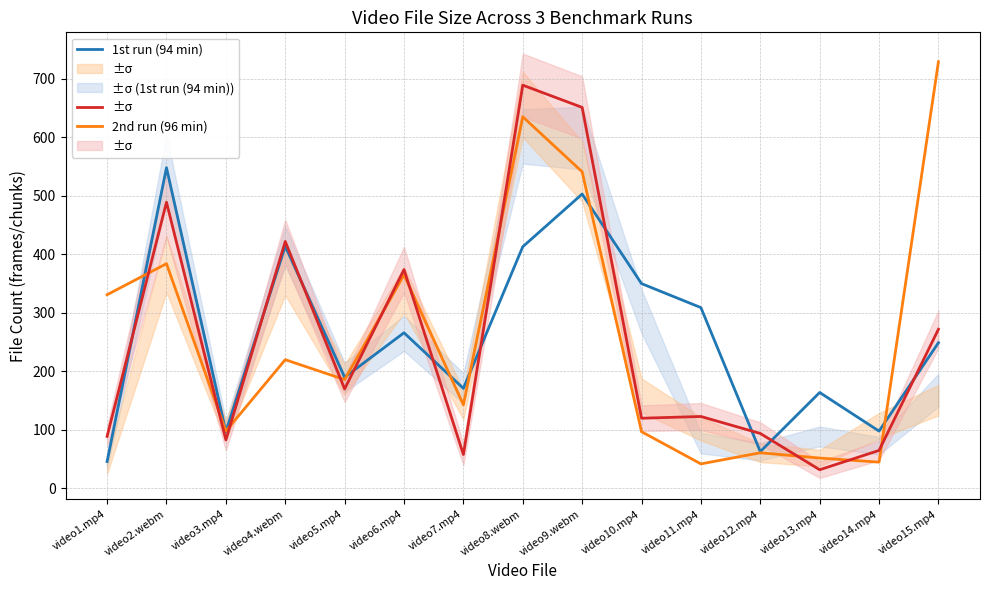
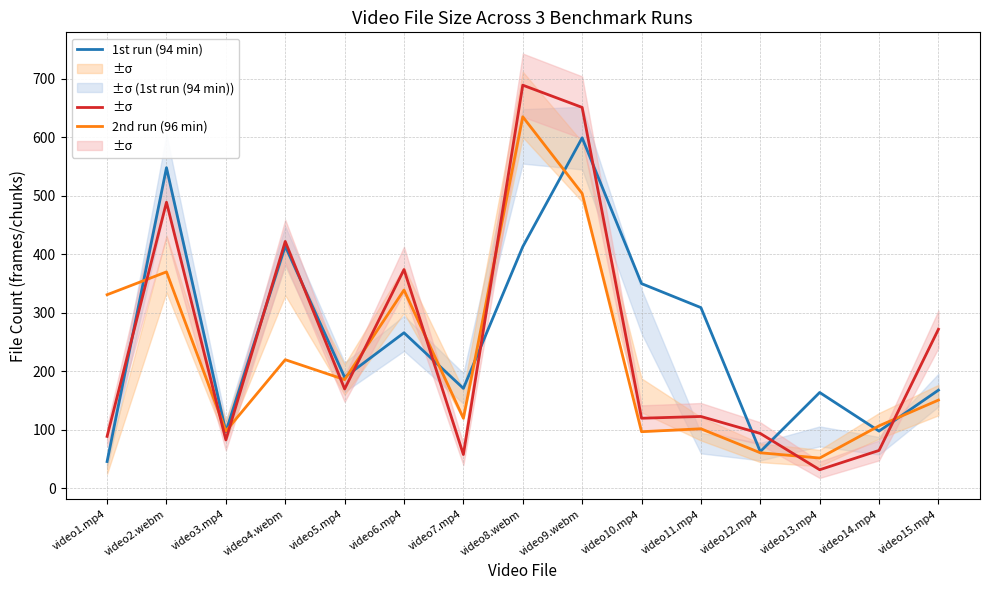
  {
    "1st run (94 min)": {
      "video4.webm": 410,
      "video6.mp4": 270,
      "video8.webm": 410,
-     "video9.webm": 500,
+     "video9.webm": 600,
      "video10.mp4": 350,
      "video11.mp4": 310,
      "video13.mp4": 160,
      "video14.mp4": 100,
-     "video15.mp4": 250
+     "video15.mp4": 170
    },
    "2nd run (96 min)": {
      "video1.mp4": 330,
-     "video2.webm": 380,
+     "video2.webm": 370,
      "video4.webm": 220,
-     "video6.mp4": 370,
-     "video7.mp4": 140,
+     "video6.mp4": 340,
+     "video7.mp4": 120,
      "video8.webm": 640,
-     "video9.webm": 540,
+     "video9.webm": 500,
      "video10.mp4": 100,
-     "video11.mp4": 40,
+     "video11.mp4": 100,
      "video13.mp4": 50,
-     "video14.mp4": 50,
-     "video15.mp4": 730
+     "video14.mp4": 110,
+     "video15.mp4": 150
    }
  }
